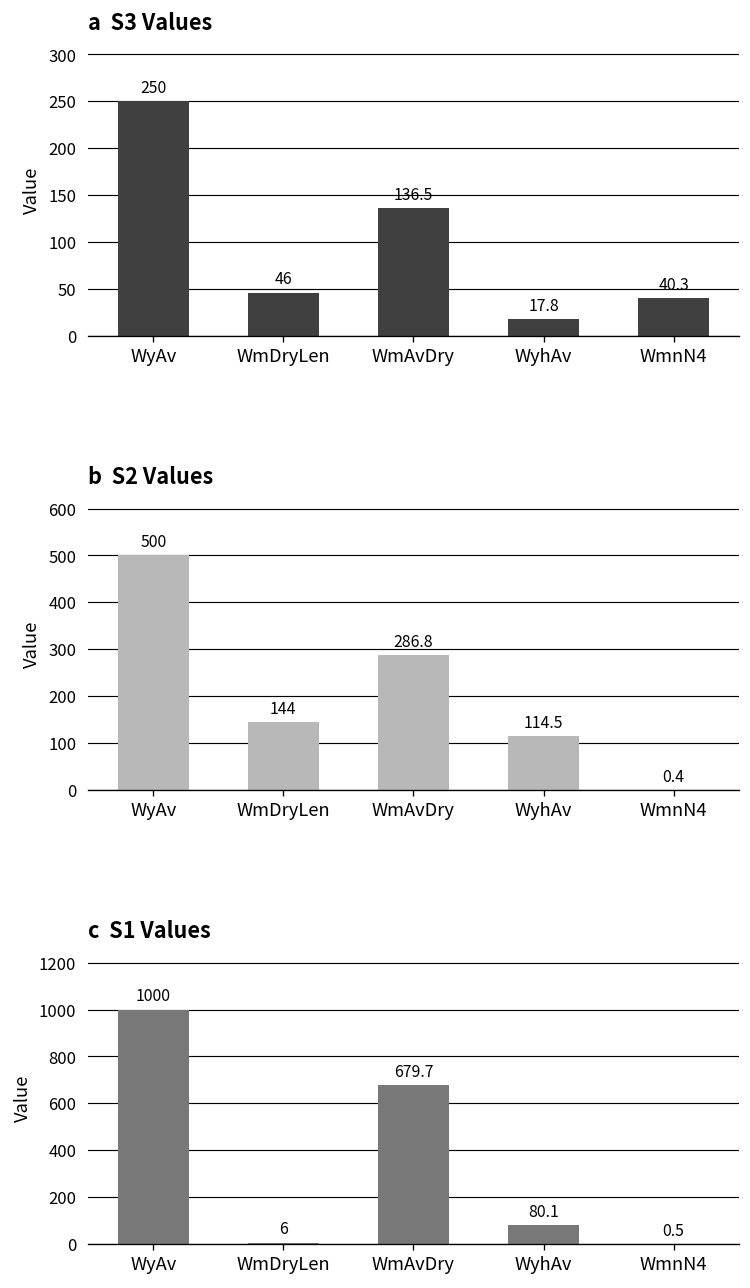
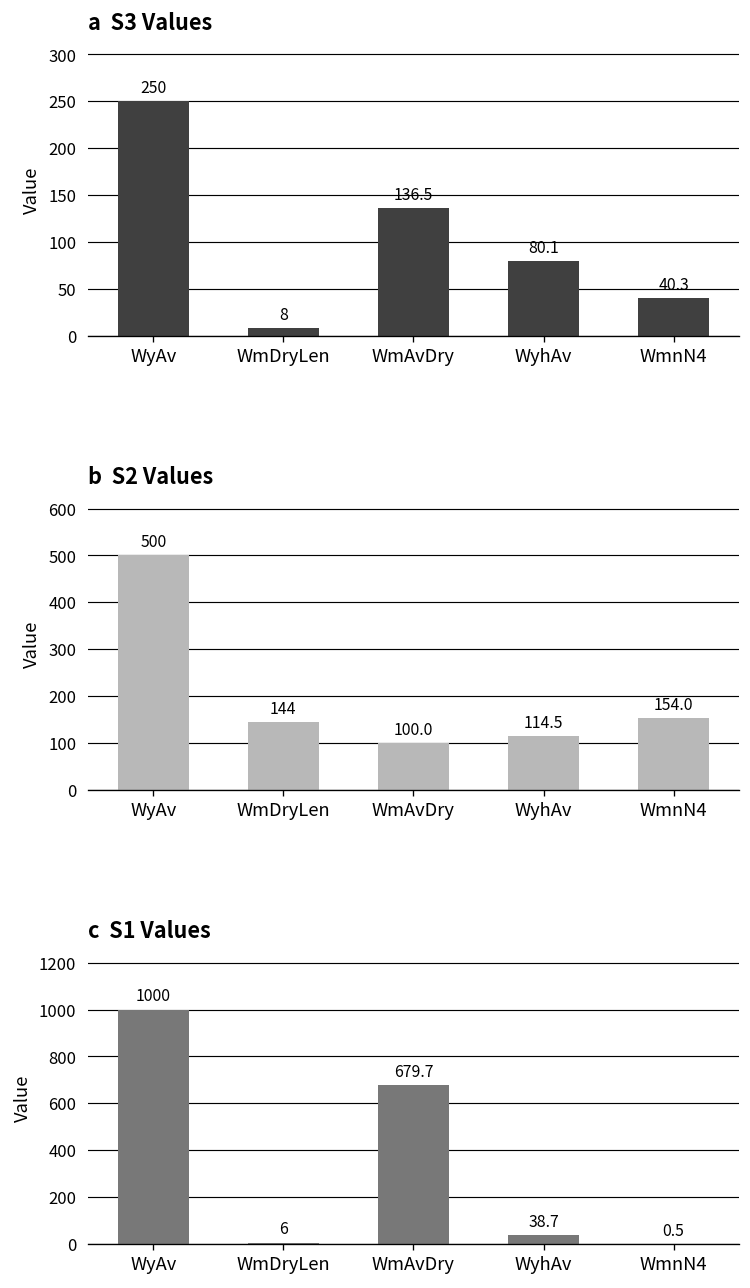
  {
    "a S3 Values": {
      "WyAv": 250,
-     "WmDryLen": 46,
+     "WmDryLen": 8,
      "WmAvDry": 136.5,
-     "WyhAv": 17.8,
+     "WyhAv": 80.1,
      "WmnN4": 40.3
    },
    "b S2 Values": {
      "WyAv": 500,
      "WmDryLen": 144,
-     "WmAvDry": 286.8,
+     "WmAvDry": 100.0,
      "WyhAv": 114.5,
-     "WmnN4": 0.4
+     "WmnN4": 154.0
    },
    "c S1 Values": {
      "WyAv": 1000,
      "WmDryLen": 6,
      "WmAvDry": 679.7,
-     "WyhAv": 80.1,
+     "WyhAv": 38.7,
      "WmnN4": 0.5
    }
  }
